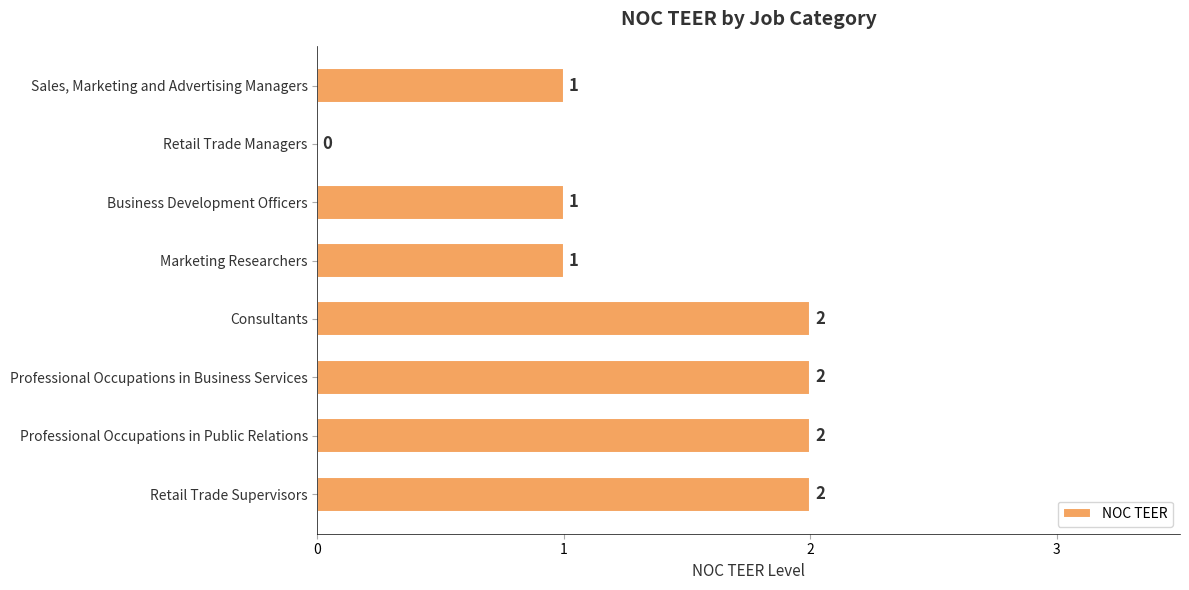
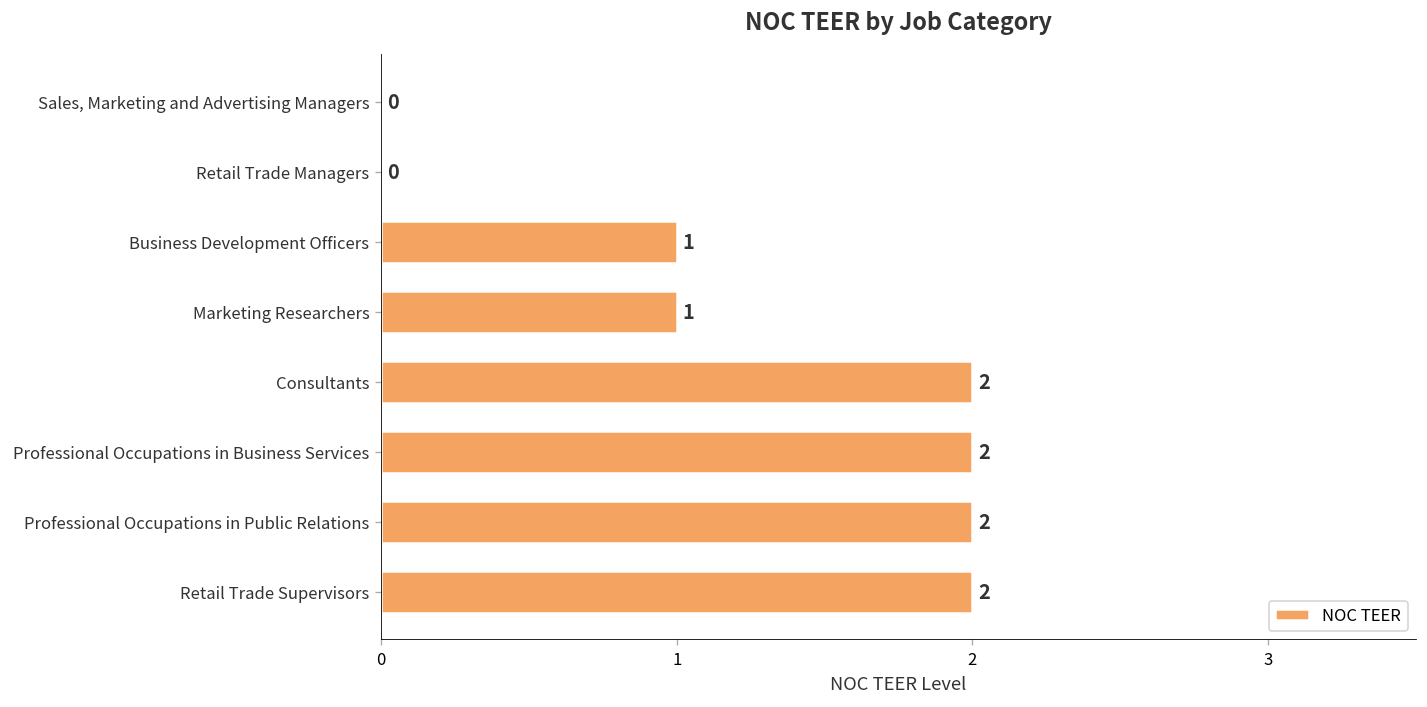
  {
-   "Sales, Marketing and Advertising Managers": 1,
+   "Sales, Marketing and Advertising Managers": 0,
    "Retail Trade Managers": 0,
    "Business Development Officers": 1,
    "Marketing Researchers": 1,
    "Consultants": 2,
    "Professional Occupations in Business Services": 2,
    "Professional Occupations in Public Relations": 2,
    "Retail Trade Supervisors": 2
  }
